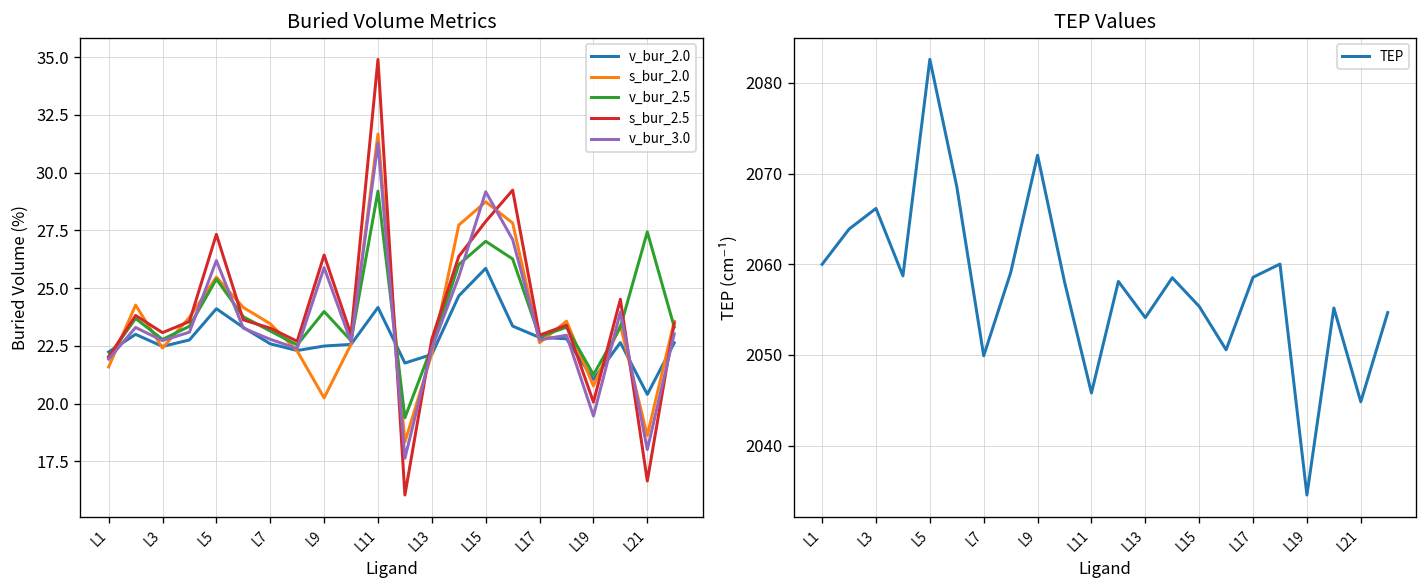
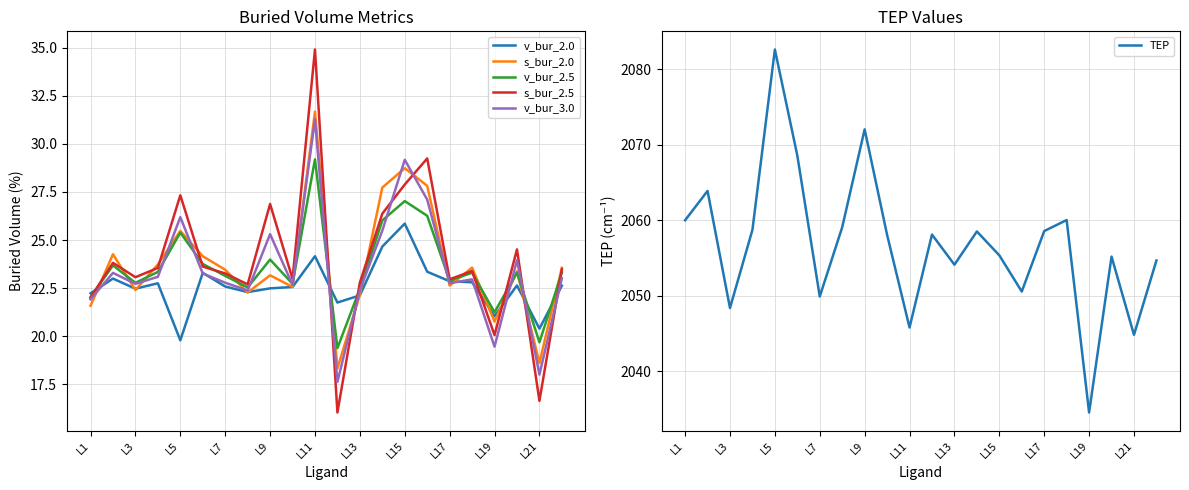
  {
    "Buried Volume Metrics": {
      "v_bur_2.0": {
        "L1": 22.2,
-       "L5": 24.1,
+       "L5": 19.8,
        "L7": 22.6,
        "L9": 22.5,
        "L11": 24.2,
        "L15": 25.9,
        "L19": 21.0,
        "L21": 20.4
      },
      "s_bur_2.0": {
        "L1": 21.6,
        "L7": 23.5,
-       "L9": 20.2,
+       "L9": 23.2,
        "L11": 31.7,
        "L15": 28.7,
        "L19": 20.8,
        "L21": 18.6
      },
      "v_bur_2.5": {
        "L9": 24.0,
        "L11": 29.2,
        "L15": 27.0,
        "L19": 21.2,
-       "L21": 27.4
+       "L21": 19.7
      },
      "s_bur_2.5": {
        "L3": 23.1,
        "L5": 27.3,
-       "L9": 26.4,
+       "L9": 26.9,
        "L11": 34.9,
        "L13": 22.8,
        "L15": 27.9,
        "L19": 20.1,
        "L21": 16.6
      },
      "v_bur_3.0": {
        "L5": 26.2,
        "L7": 22.8,
-       "L9": 25.9,
+       "L9": 25.3,
        "L11": 31.3,
        "L15": 29.2,
        "L19": 19.5,
        "L21": 18.0
      }
    },
    "TEP Values": {
      "L1": 2060,
-     "L3": 2066,
+     "L3": 2048,
      "L5": 2083,
      "L7": 2050,
      "L9": 2072,
      "L11": 2046,
      "L13": 2054,
      "L15": 2055,
      "L17": 2059,
      "L19": 2035,
      "L21": 2045
    }
  }
